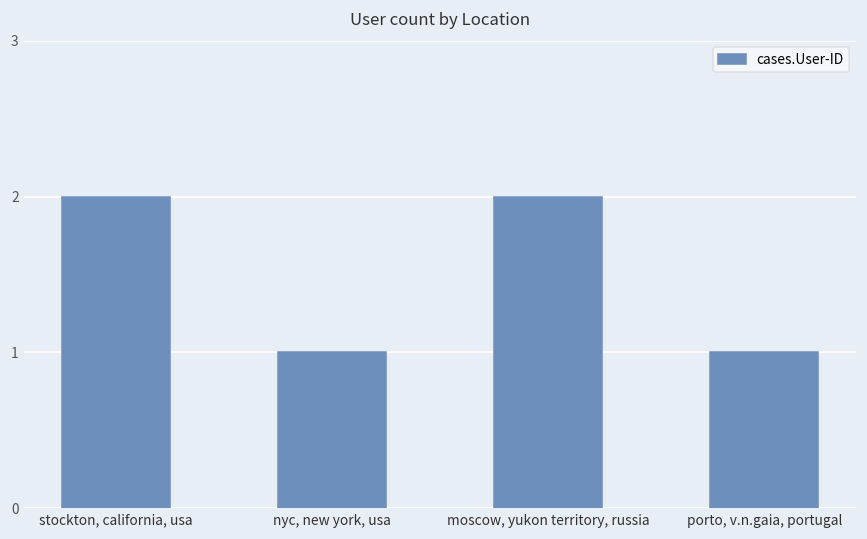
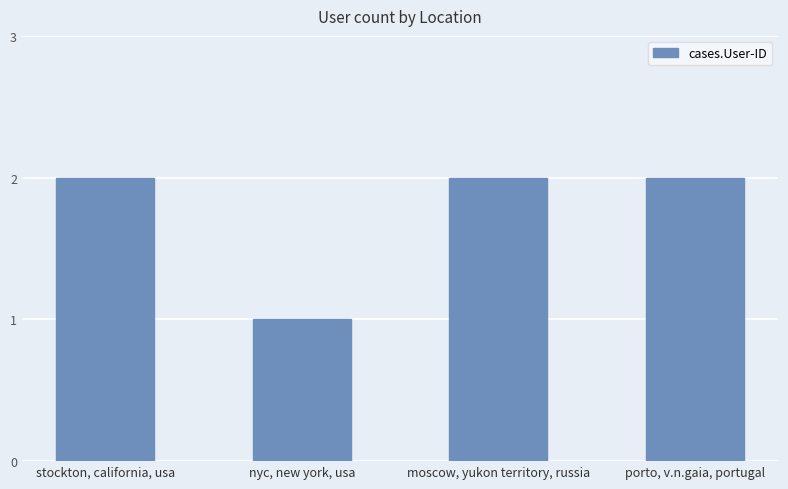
  {
    "stockton, california, usa": 2,
    "nyc, new york, usa": 1,
    "moscow, yukon territory, russia": 2,
-   "porto, v.n.gaia, portugal": 1
+   "porto, v.n.gaia, portugal": 2
  }
